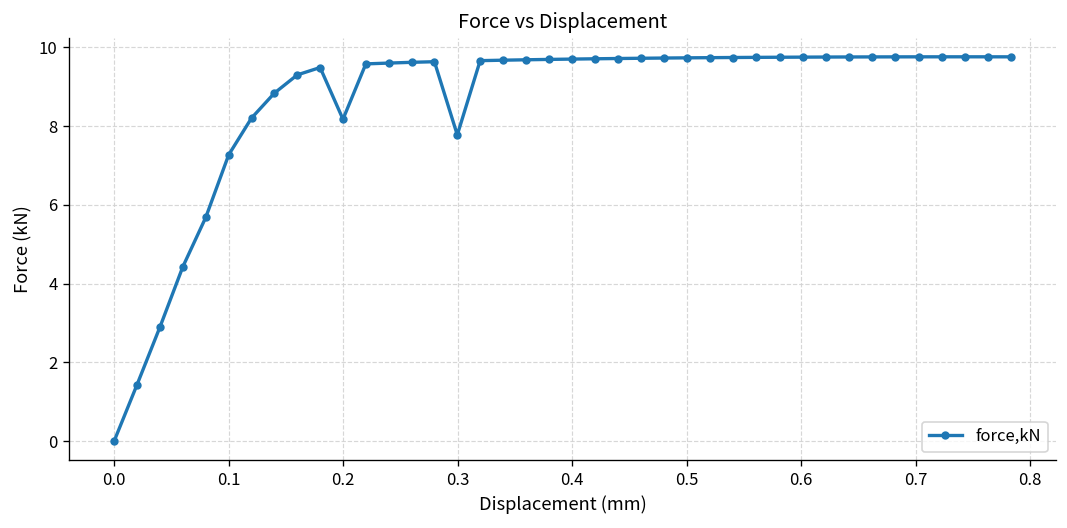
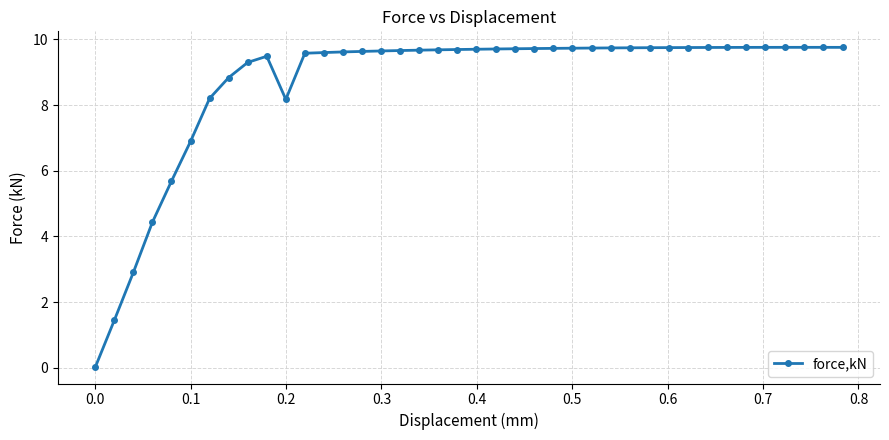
  {
    "0.0": 0.0,
-   "0.1": 7.3,
+   "0.1": 6.9,
    "0.2": 8.2,
-   "0.3": 7.8,
+   "0.3": 9.7,
    "0.5": 9.7
  }
